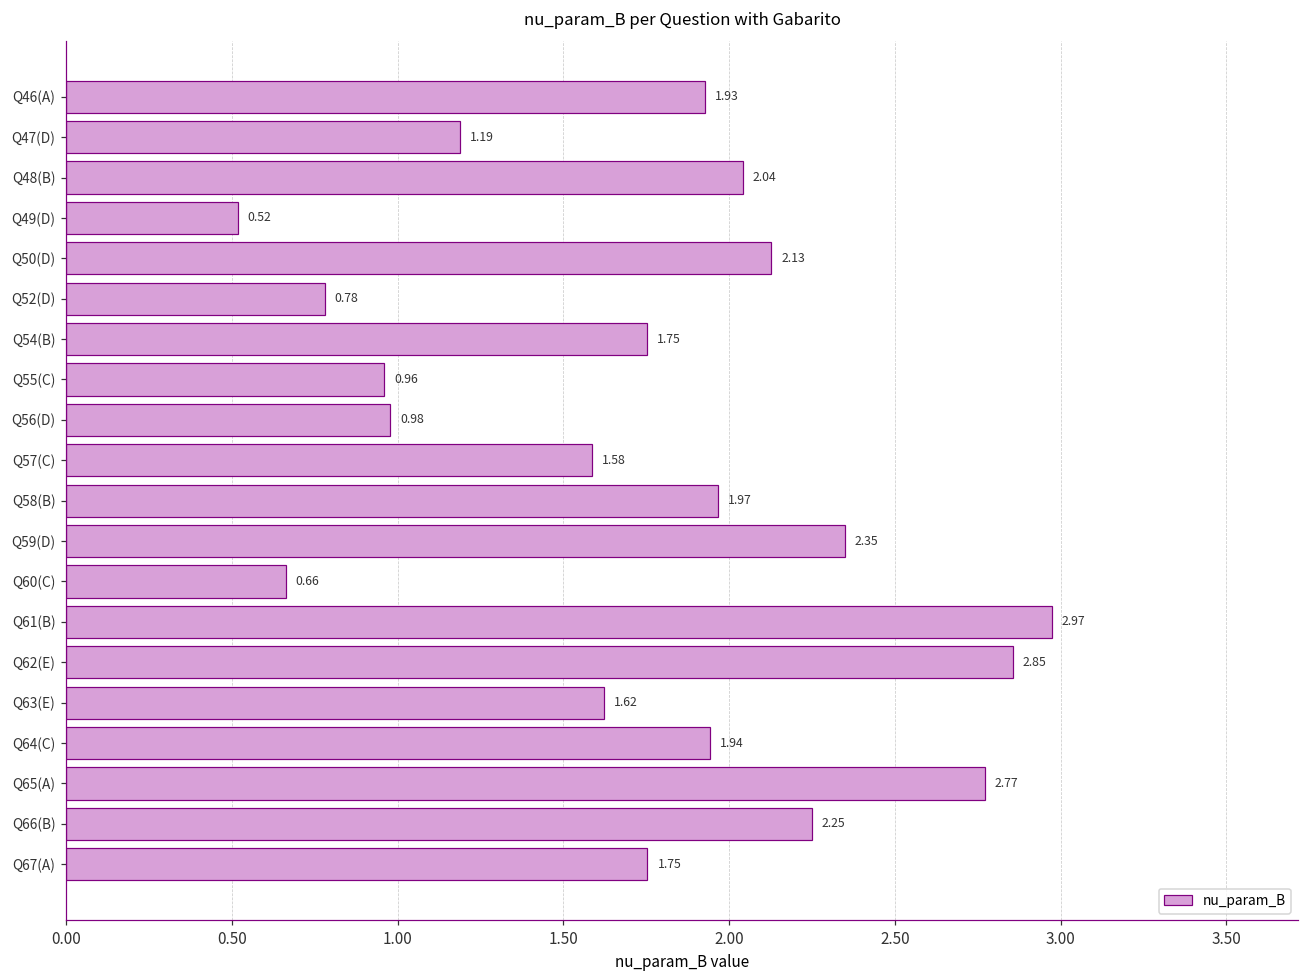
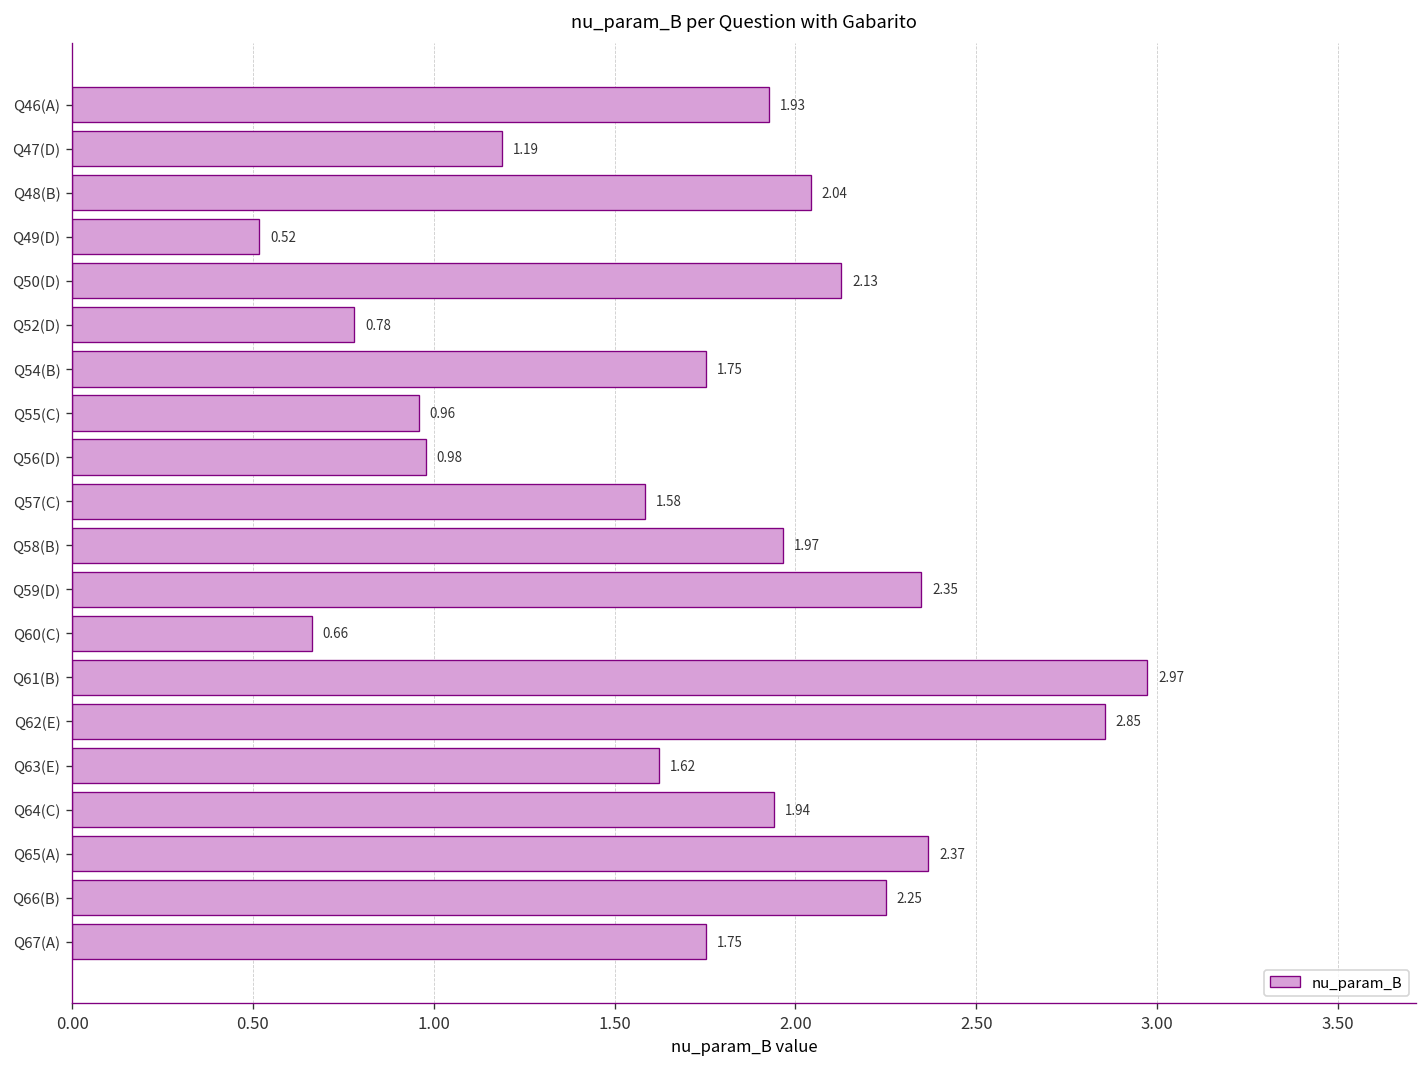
  {
    "Q46(A)": 1.93,
    "Q47(D)": 1.19,
    "Q48(B)": 2.04,
    "Q49(D)": 0.52,
    "Q50(D)": 2.13,
    "Q52(D)": 0.78,
    "Q54(B)": 1.75,
    "Q55(C)": 0.96,
    "Q56(D)": 0.98,
    "Q57(C)": 1.58,
    "Q58(B)": 1.97,
    "Q59(D)": 2.35,
    "Q60(C)": 0.66,
    "Q61(B)": 2.97,
    "Q62(E)": 2.85,
    "Q63(E)": 1.62,
    "Q64(C)": 1.94,
-   "Q65(A)": 2.77,
+   "Q65(A)": 2.37,
    "Q66(B)": 2.25,
    "Q67(A)": 1.75
  }
